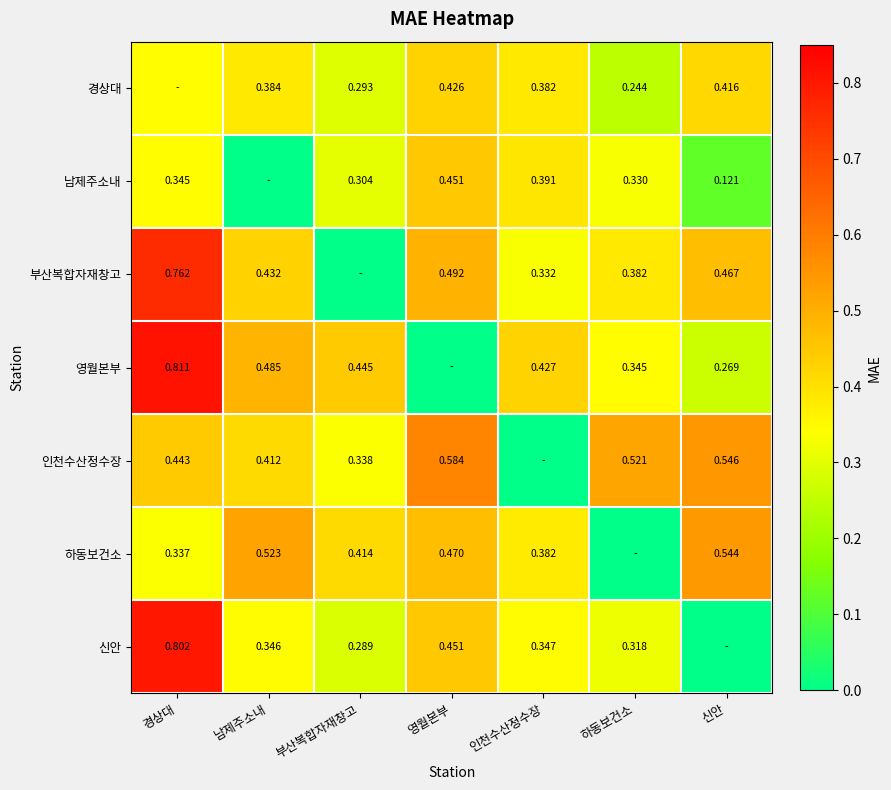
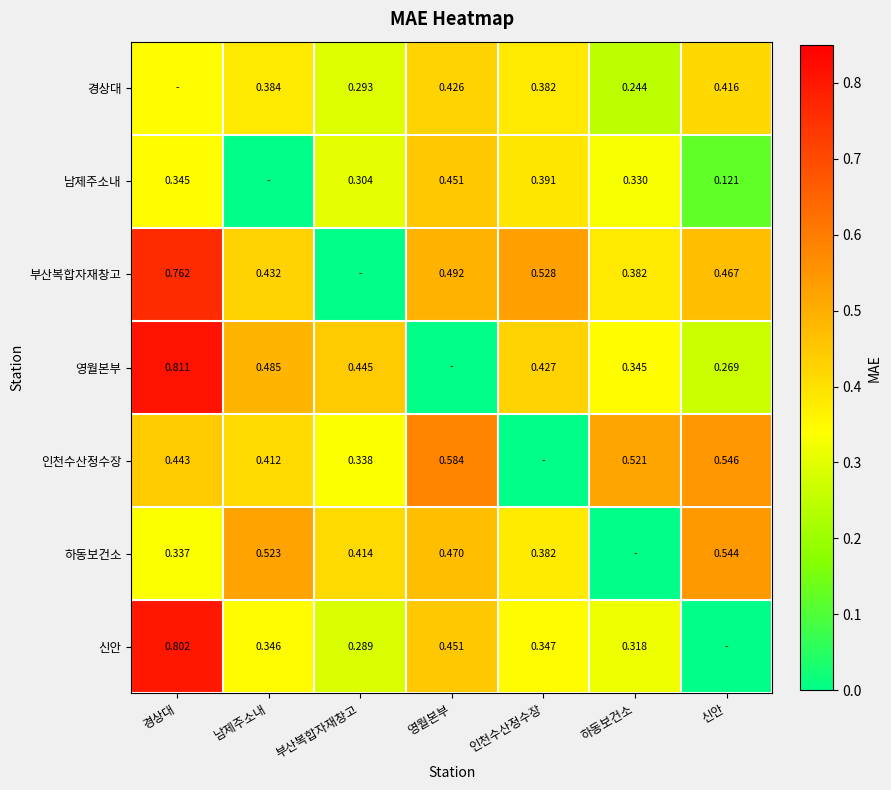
  {
    "경상대": {
      "남제주소내": 0.384,
      "부산복합자재창고": 0.293,
      "영월본부": 0.426,
      "인천수산정수장": 0.382,
      "하동보건소": 0.244,
      "신안": 0.416
    },
    "남제주소내": {
      "경상대": 0.345,
      "부산복합자재창고": 0.304,
      "영월본부": 0.451,
      "인천수산정수장": 0.391,
      "하동보건소": 0.330,
      "신안": 0.121
    },
    "부산복합자재창고": {
      "경상대": 0.762,
      "남제주소내": 0.432,
      "영월본부": 0.492,
-     "인천수산정수장": 0.332,
+     "인천수산정수장": 0.528,
      "하동보건소": 0.382,
      "신안": 0.467
    },
    "영월본부": {
      "경상대": 0.811,
      "남제주소내": 0.485,
      "부산복합자재창고": 0.445,
      "인천수산정수장": 0.427,
      "하동보건소": 0.345,
      "신안": 0.269
    },
    "인천수산정수장": {
      "경상대": 0.443,
      "남제주소내": 0.412,
      "부산복합자재창고": 0.338,
      "영월본부": 0.584,
      "하동보건소": 0.521,
      "신안": 0.546
    },
    "하동보건소": {
      "경상대": 0.337,
      "남제주소내": 0.523,
      "부산복합자재창고": 0.414,
      "영월본부": 0.470,
      "인천수산정수장": 0.382,
      "신안": 0.544
    },
    "신안": {
      "경상대": 0.802,
      "남제주소내": 0.346,
      "부산복합자재창고": 0.289,
      "영월본부": 0.451,
      "인천수산정수장": 0.347,
      "하동보건소": 0.318
    }
  }
